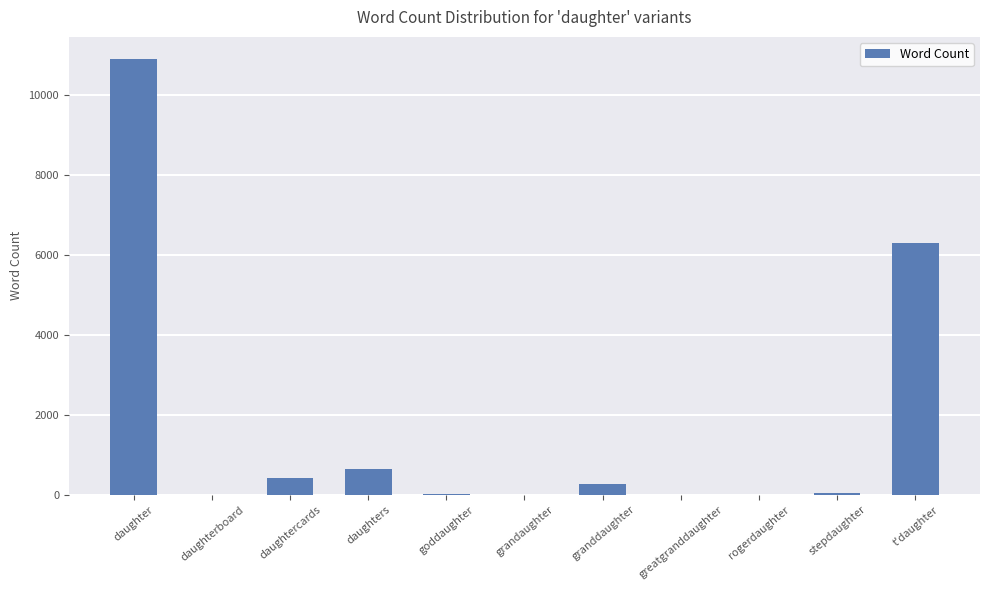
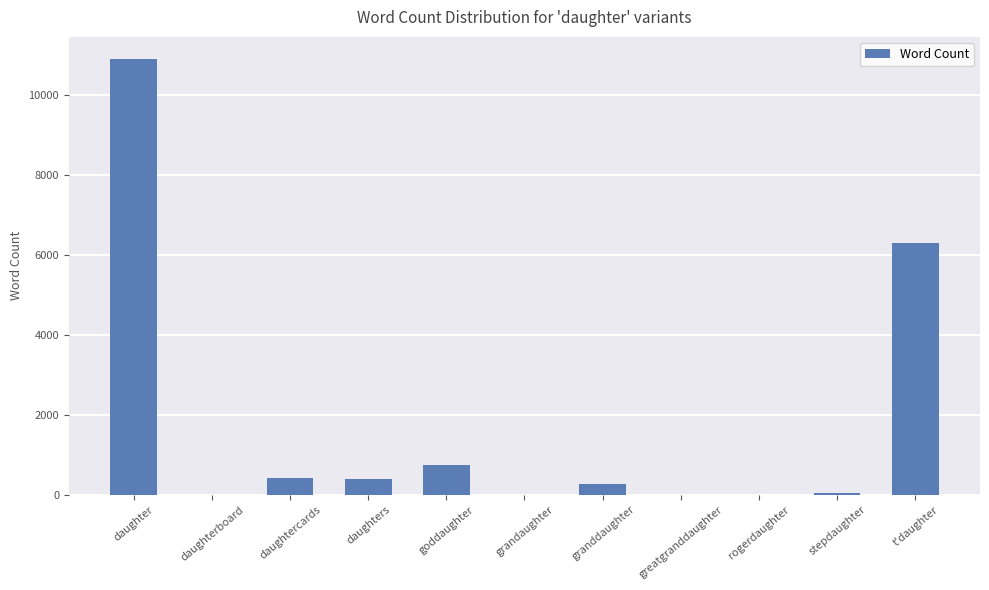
  {
    "daughter": 10900,
    "daughtercards": 400,
-   "daughters": 700,
-   "goddaughter": 0,
+   "daughters": 400,
+   "goddaughter": 700,
    "granddaughter": 300,
    "t'daughter": 6300
  }
